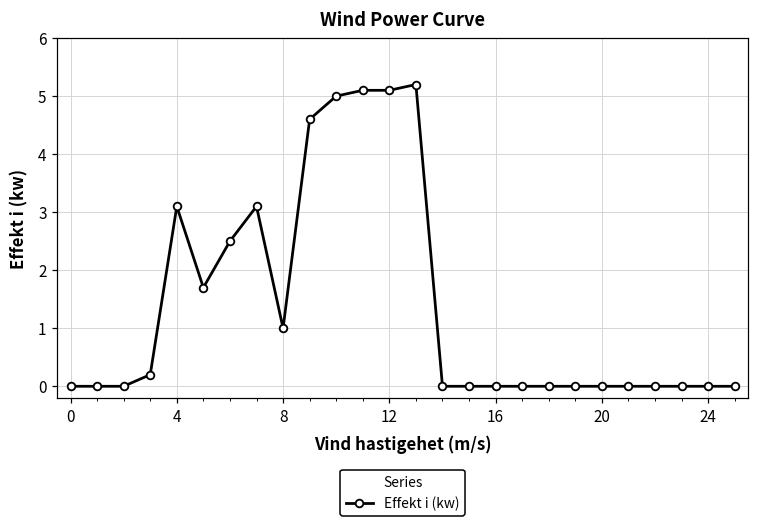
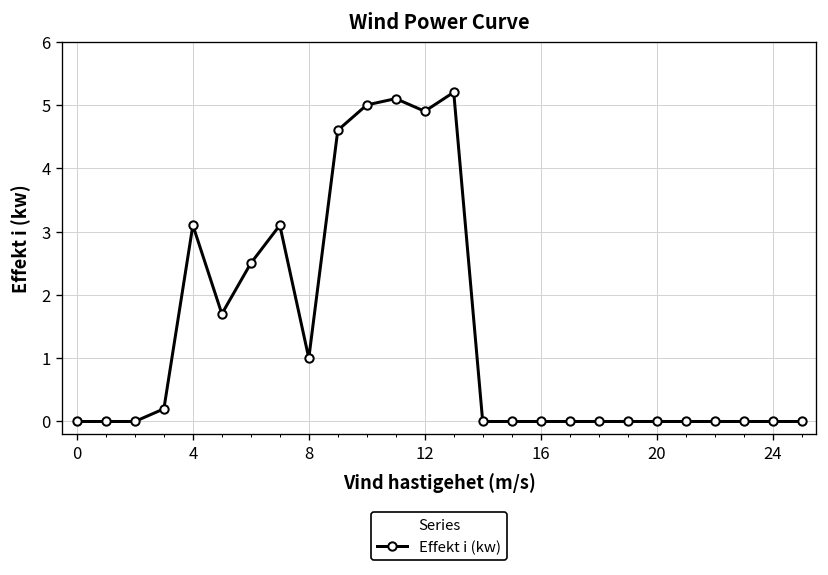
  {
    "0": 0.0,
    "4": 3.1,
    "8": 1.0,
-   "12": 5.1,
+   "12": 4.9,
    "16": 0.0,
    "20": 0.0,
    "24": 0.0
  }
